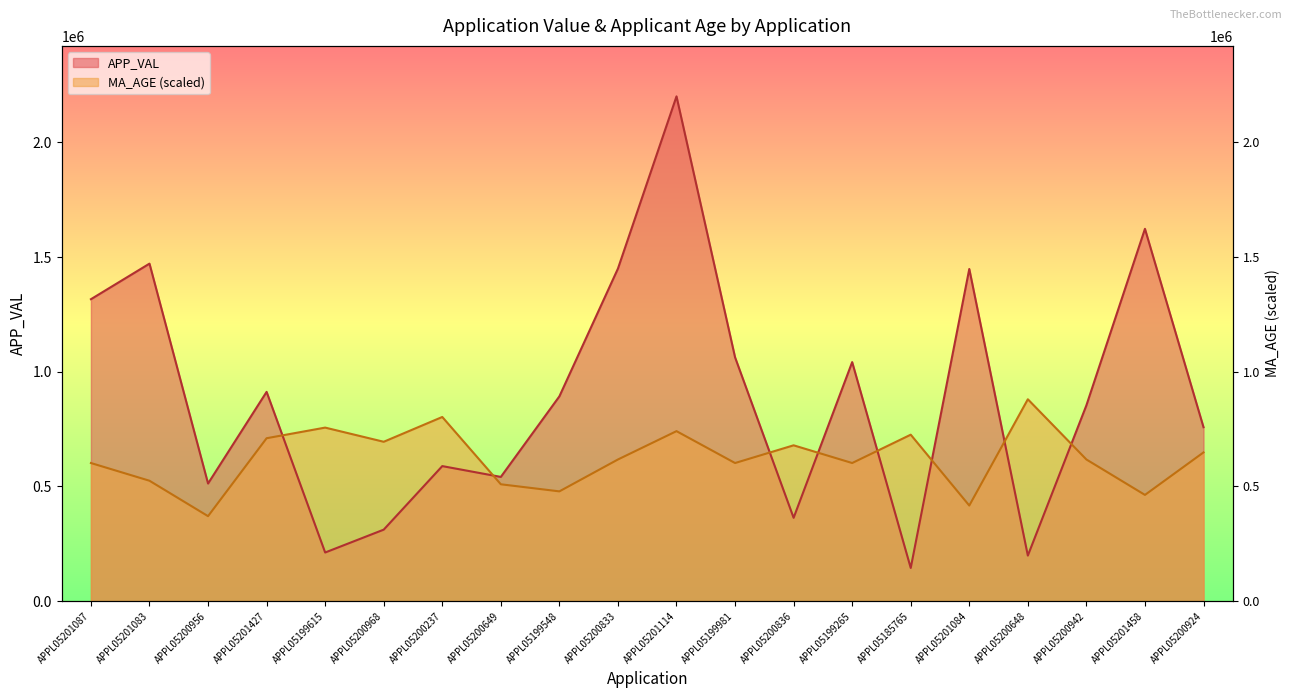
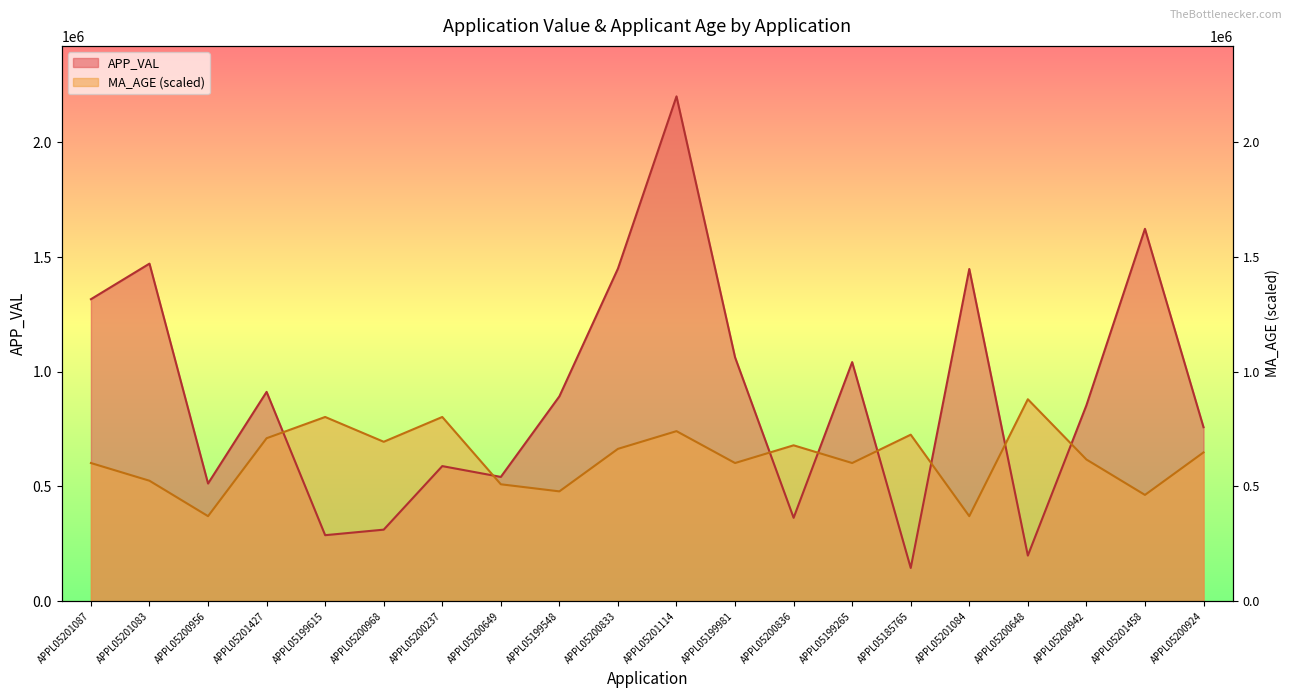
  {
    "APP_VAL": {
      "APPL05201087": 1320000,
      "APPL05201083": 1470000,
      "APPL05200956": 510000,
      "APPL05201427": 910000,
-     "APPL05199615": 210000,
+     "APPL05199615": 290000,
      "APPL05200968": 310000,
      "APPL05200237": 590000,
      "APPL05200649": 540000,
      "APPL05199548": 890000,
      "APPL05200833": 1450000,
      "APPL05201114": 2200000,
      "APPL05199981": 1060000,
      "APPL05200836": 360000,
      "APPL05199265": 1040000,
      "APPL05185765": 140000,
      "APPL05201084": 1450000,
      "APPL05200648": 200000,
      "APPL05200942": 850000,
      "APPL05201458": 1620000,
      "APPL05200924": 760000
    },
    "MA_AGE (scaled)": {
      "APPL05201087": 600000,
      "APPL05201083": 530000,
      "APPL05200956": 370000,
      "APPL05201427": 710000,
-     "APPL05199615": 760000,
+     "APPL05199615": 800000,
      "APPL05200968": 690000,
      "APPL05200237": 800000,
      "APPL05200649": 510000,
      "APPL05199548": 480000,
-     "APPL05200833": 620000,
+     "APPL05200833": 660000,
      "APPL05201114": 740000,
      "APPL05199981": 600000,
      "APPL05200836": 680000,
      "APPL05199265": 600000,
      "APPL05185765": 730000,
-     "APPL05201084": 420000,
+     "APPL05201084": 370000,
      "APPL05200648": 880000,
      "APPL05200942": 620000,
      "APPL05201458": 460000,
      "APPL05200924": 650000
    }
  }
